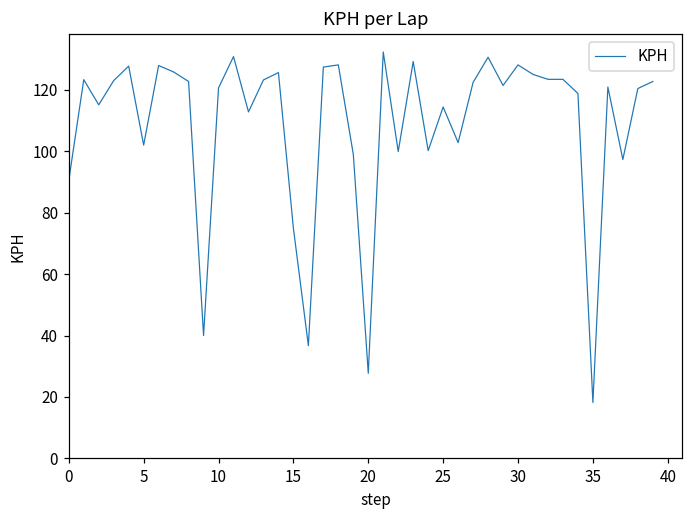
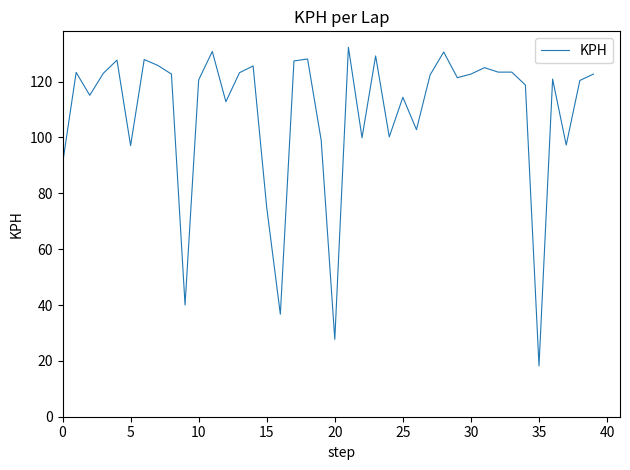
  {
    "0": 91,
-   "5": 102,
+   "5": 97,
    "10": 121,
    "15": 75,
    "20": 28,
    "25": 114,
-   "30": 128,
+   "30": 123,
    "35": 18
  }
